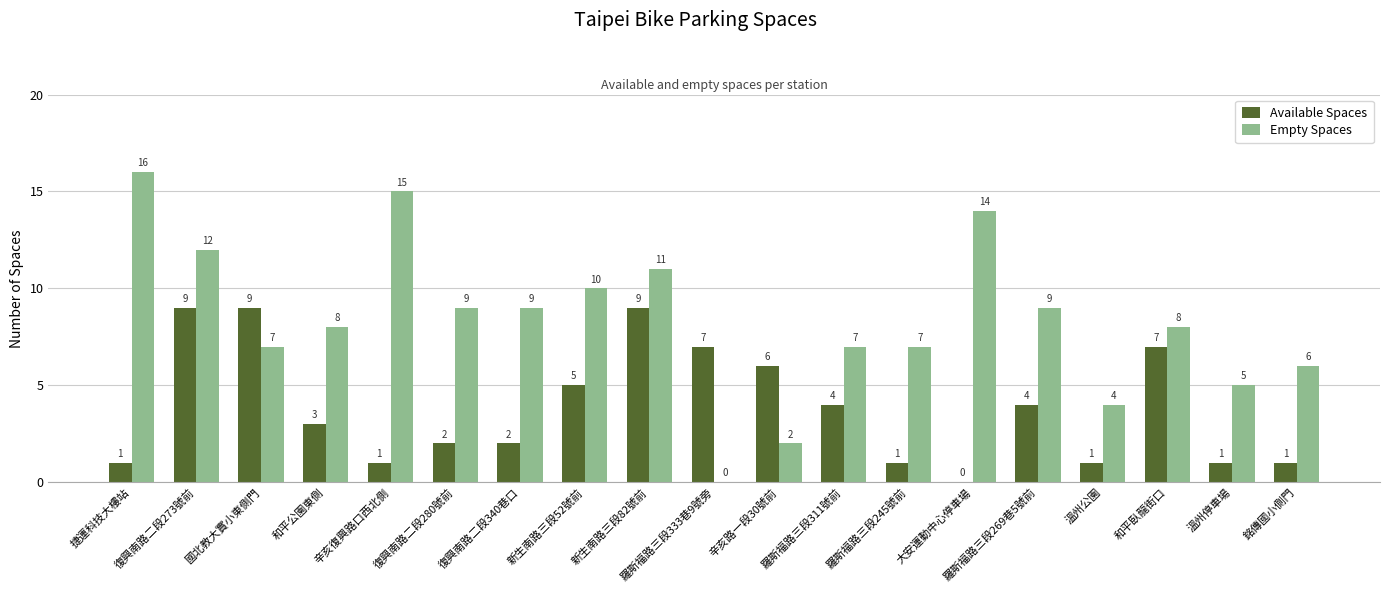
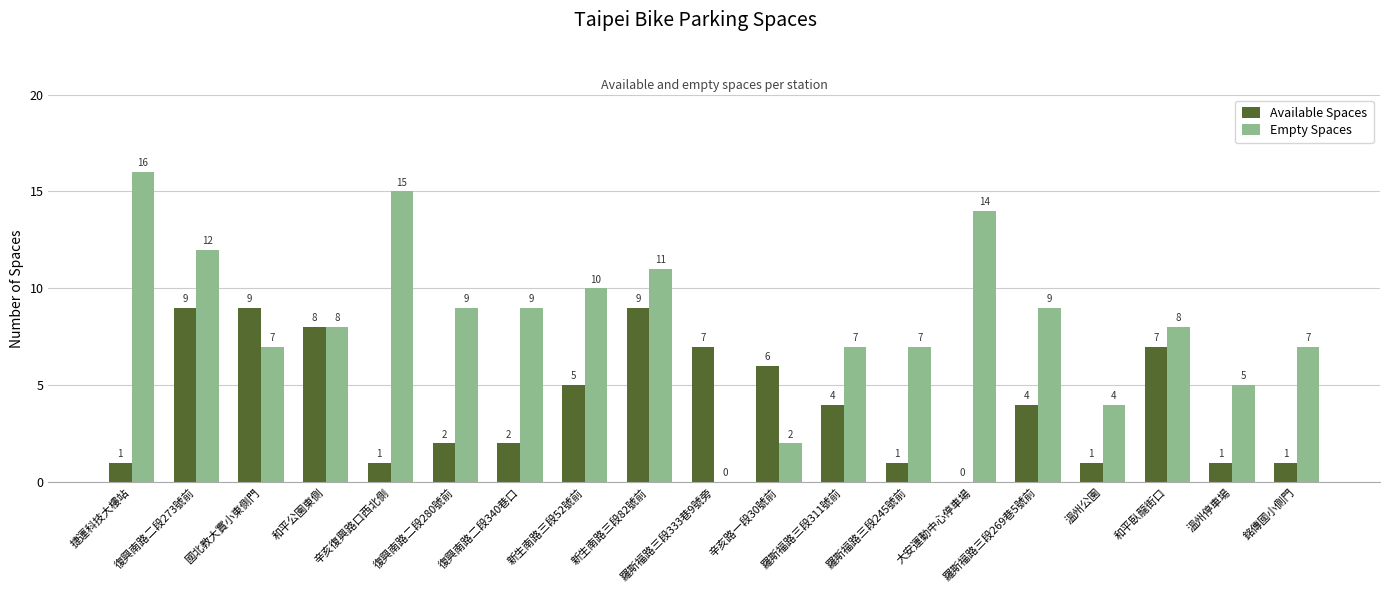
  {
    "Available Spaces": {
      "捷運科技大樓站": 1,
      "復興南路二段273號前": 9,
      "國北教大實小東側門": 9,
-     "和平公園東側": 3,
+     "和平公園東側": 8,
      "辛亥復興路口西北側": 1,
      "復興南路二段280號前": 2,
      "復興南路二段340巷口": 2,
      "新生南路三段52號前": 5,
      "新生南路三段82號前": 9,
      "羅斯福路三段333巷9號旁": 7,
      "辛亥路一段30號前": 6,
      "羅斯福路三段311號前": 4,
      "羅斯福路三段245號前": 1,
      "大安運動中心停車場": 0,
      "羅斯福路三段269巷5號前": 4,
      "溫州公園": 1,
      "和平臥龍街口": 7,
      "溫州停車場": 1,
      "銘傳國小側門": 1
    },
    "Empty Spaces": {
      "捷運科技大樓站": 16,
      "復興南路二段273號前": 12,
      "國北教大實小東側門": 7,
      "和平公園東側": 8,
      "辛亥復興路口西北側": 15,
      "復興南路二段280號前": 9,
      "復興南路二段340巷口": 9,
      "新生南路三段52號前": 10,
      "新生南路三段82號前": 11,
      "羅斯福路三段333巷9號旁": 0,
      "辛亥路一段30號前": 2,
      "羅斯福路三段311號前": 7,
      "羅斯福路三段245號前": 7,
      "大安運動中心停車場": 14,
      "羅斯福路三段269巷5號前": 9,
      "溫州公園": 4,
      "和平臥龍街口": 8,
      "溫州停車場": 5,
-     "銘傳國小側門": 6
+     "銘傳國小側門": 7
    }
  }
